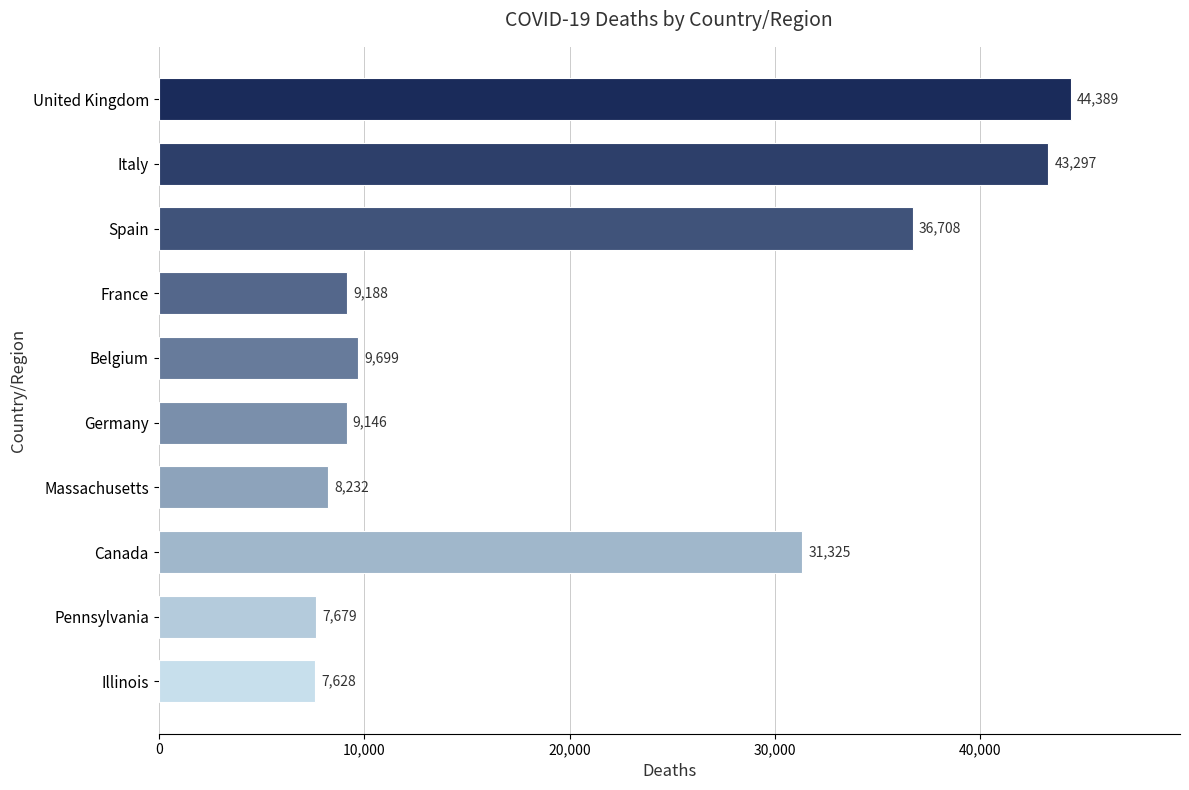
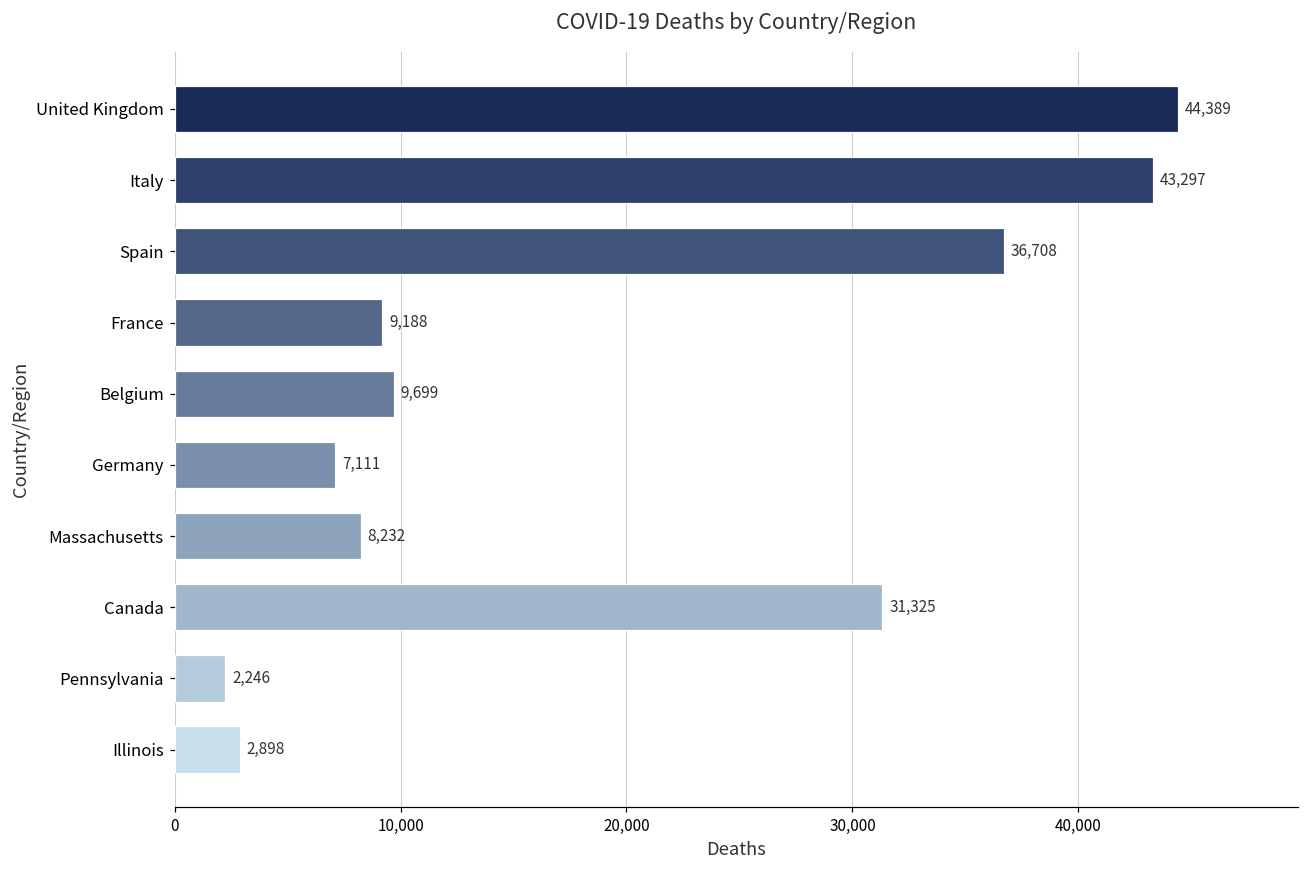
  {
    "United Kingdom": "44,389",
    "Italy": "43,297",
    "Spain": "36,708",
    "France": "9,188",
    "Belgium": "9,699",
-   "Germany": "9,146",
+   "Germany": "7,111",
    "Massachusetts": "8,232",
    "Canada": "31,325",
-   "Pennsylvania": "7,679",
-   "Illinois": "7,628"
+   "Pennsylvania": "2,246",
+   "Illinois": "2,898"
  }
